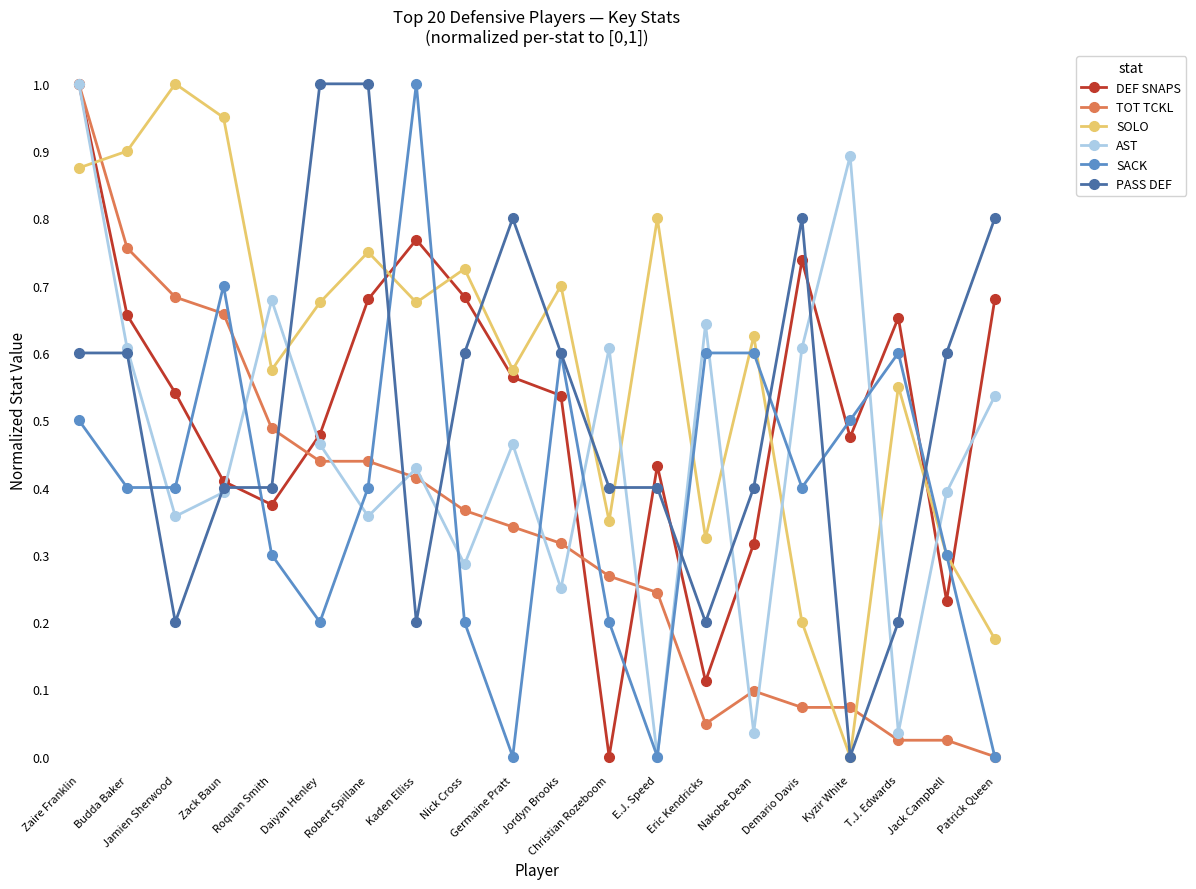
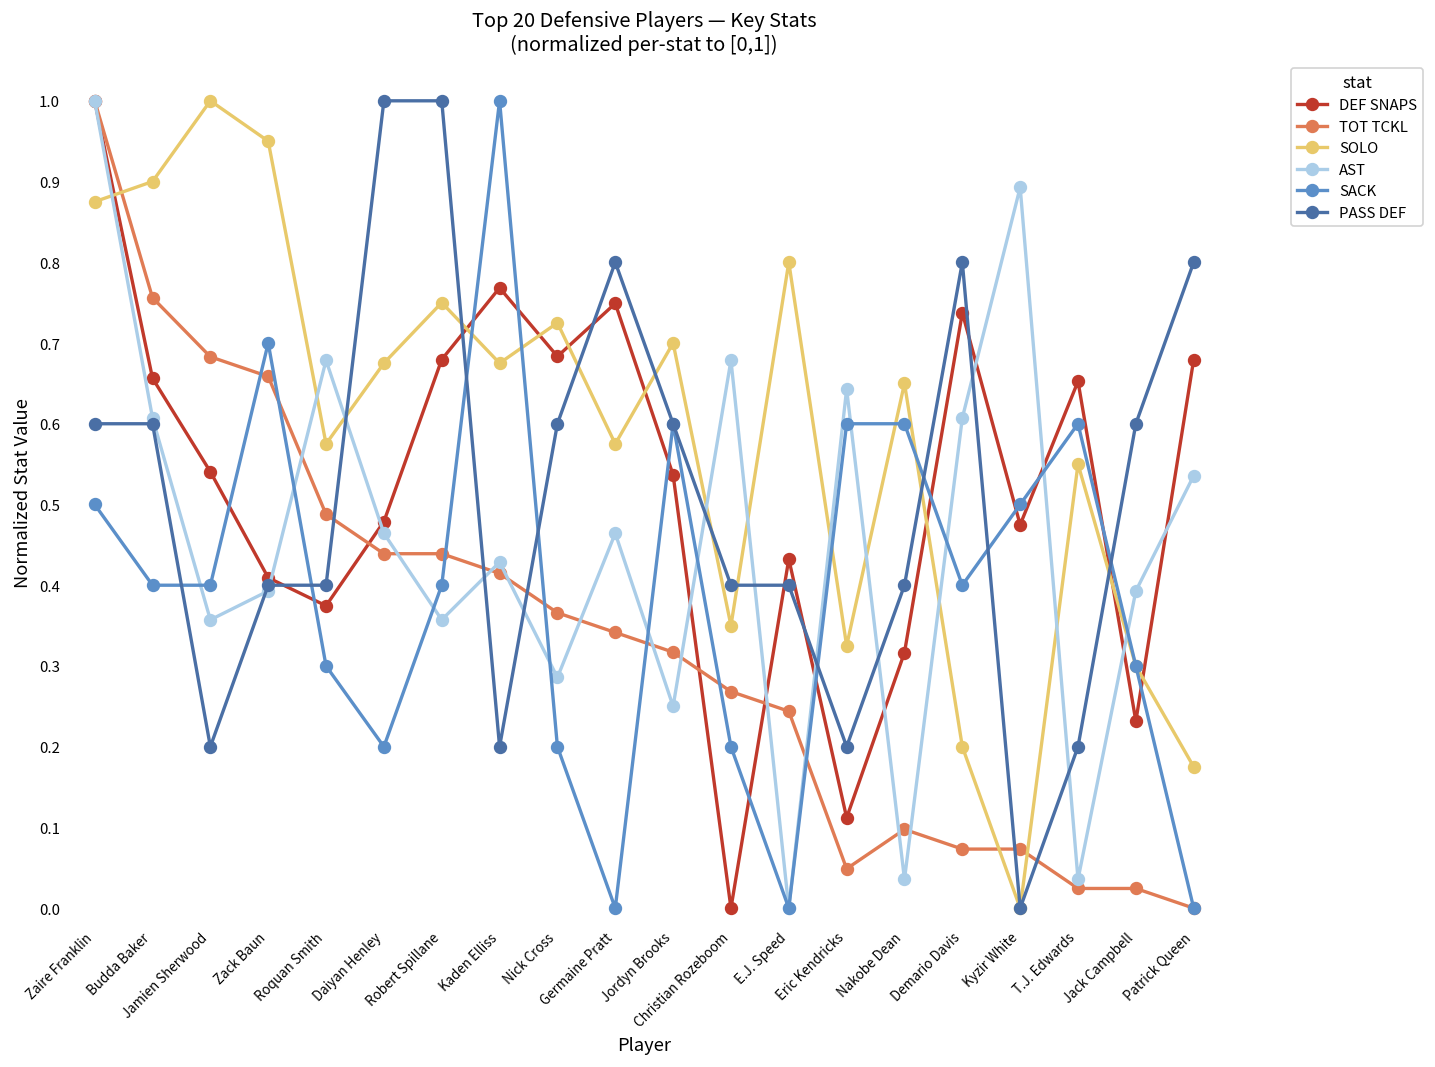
  {
    "DEF SNAPS": {
      "Budda Baker": 0.66,
      "Jamien Sherwood": 0.54,
      "Zack Baun": 0.41,
      "Roquan Smith": 0.37,
      "Daiyan Henley": 0.48,
      "Robert Spillane": 0.68,
      "Kaden Elliss": 0.77,
      "Nick Cross": 0.68,
-     "Germaine Pratt": 0.56,
+     "Germaine Pratt": 0.75,
      "Jordyn Brooks": 0.54,
      "Christian Rozeboom": 0.00,
      "E.J. Speed": 0.43,
      "Eric Kendricks": 0.11,
      "Nakobe Dean": 0.32,
      "Demario Davis": 0.74,
      "Kyzir White": 0.47,
      "T.J. Edwards": 0.65,
      "Jack Campbell": 0.23,
      "Patrick Queen": 0.68
    },
    "TOT TCKL": {
      "Budda Baker": 0.76,
      "Jamien Sherwood": 0.68,
      "Zack Baun": 0.66,
      "Roquan Smith": 0.49,
      "Daiyan Henley": 0.44,
      "Robert Spillane": 0.44,
      "Kaden Elliss": 0.41,
      "Nick Cross": 0.37,
      "Germaine Pratt": 0.34,
      "Jordyn Brooks": 0.32,
      "Christian Rozeboom": 0.27,
      "E.J. Speed": 0.24,
      "Eric Kendricks": 0.05,
      "Nakobe Dean": 0.10,
      "Demario Davis": 0.07,
      "Kyzir White": 0.07,
      "T.J. Edwards": 0.02,
      "Jack Campbell": 0.02
    },
    "SOLO": {
      "Zaire Franklin": 0.88,
      "Budda Baker": 0.90,
      "Jamien Sherwood": 1.00,
      "Zack Baun": 0.95,
      "Roquan Smith": 0.58,
      "Daiyan Henley": 0.68,
      "Robert Spillane": 0.75,
      "Kaden Elliss": 0.68,
      "Nick Cross": 0.73,
      "Germaine Pratt": 0.58,
      "Jordyn Brooks": 0.70,
      "Christian Rozeboom": 0.35,
      "E.J. Speed": 0.80,
      "Eric Kendricks": 0.33,
-     "Nakobe Dean": 0.63,
+     "Nakobe Dean": 0.65,
      "Demario Davis": 0.20,
      "T.J. Edwards": 0.55,
      "Patrick Queen": 0.18
    },
    "AST": {
      "Budda Baker": 0.61,
      "Jamien Sherwood": 0.36,
      "Zack Baun": 0.39,
      "Roquan Smith": 0.68,
      "Daiyan Henley": 0.46,
      "Robert Spillane": 0.36,
      "Kaden Elliss": 0.43,
      "Nick Cross": 0.29,
      "Germaine Pratt": 0.46,
      "Jordyn Brooks": 0.25,
-     "Christian Rozeboom": 0.61,
+     "Christian Rozeboom": 0.68,
      "Eric Kendricks": 0.64,
      "Nakobe Dean": 0.04,
      "Demario Davis": 0.61,
      "Kyzir White": 0.89,
      "T.J. Edwards": 0.04,
      "Jack Campbell": 0.39,
      "Patrick Queen": 0.54
    }
  }
